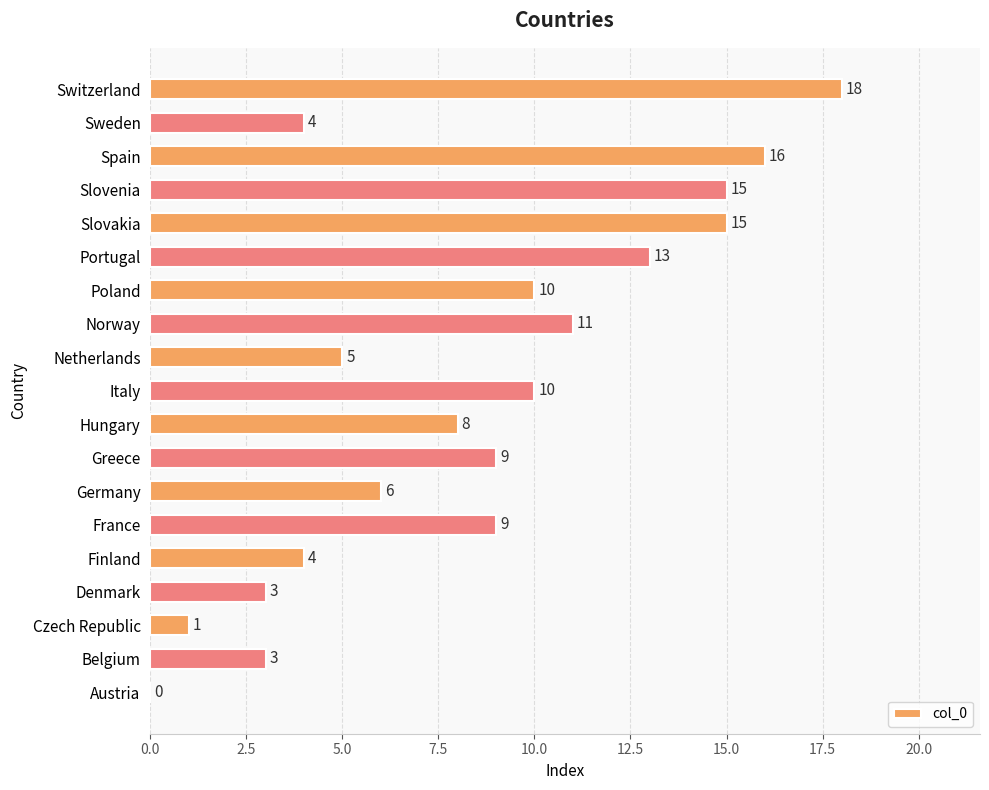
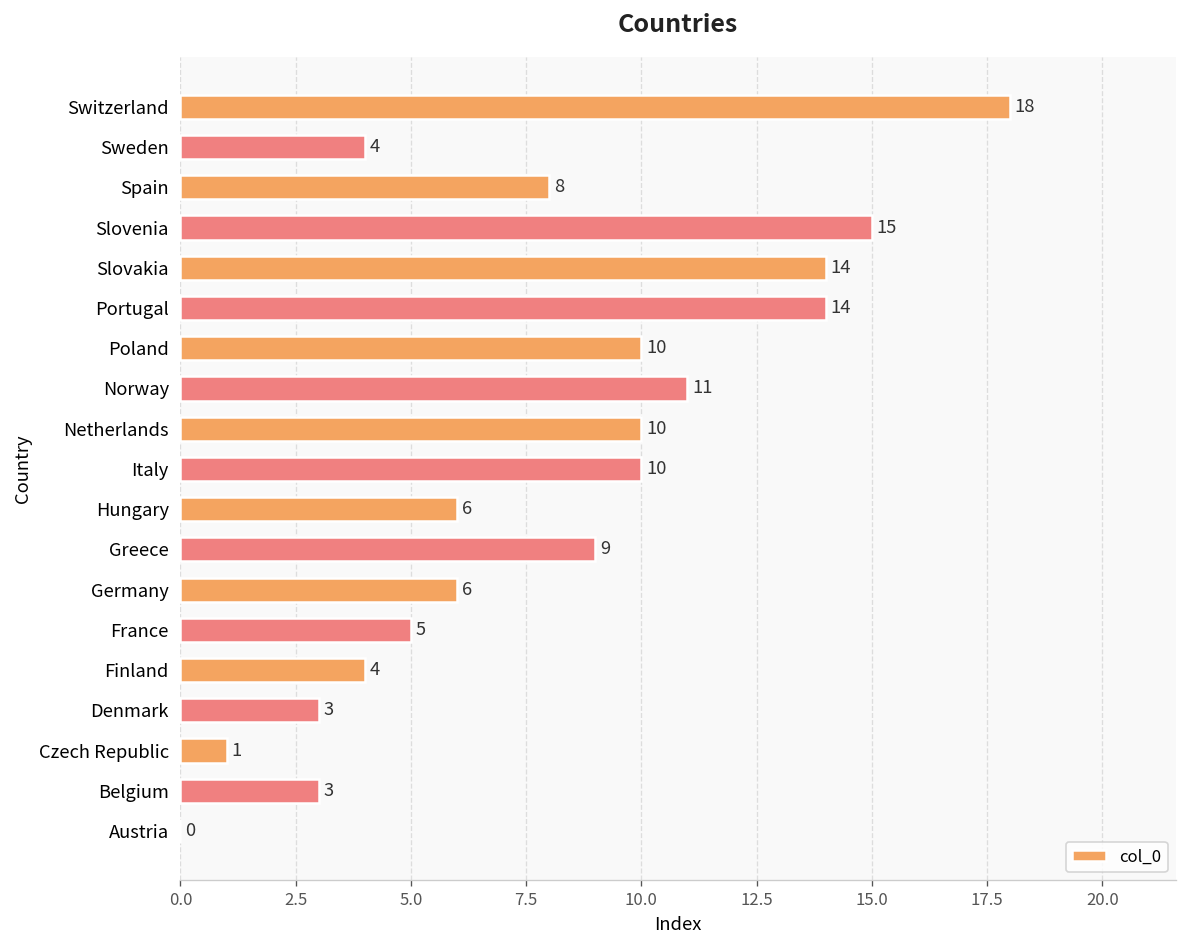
  {
    "Switzerland": 18,
    "Sweden": 4,
-   "Spain": 16,
+   "Spain": 8,
    "Slovenia": 15,
-   "Slovakia": 15,
-   "Portugal": 13,
+   "Slovakia": 14,
+   "Portugal": 14,
    "Poland": 10,
    "Norway": 11,
-   "Netherlands": 5,
+   "Netherlands": 10,
    "Italy": 10,
-   "Hungary": 8,
+   "Hungary": 6,
    "Greece": 9,
    "Germany": 6,
-   "France": 9,
+   "France": 5,
    "Finland": 4,
    "Denmark": 3,
    "Czech Republic": 1,
    "Belgium": 3,
    "Austria": 0
  }
